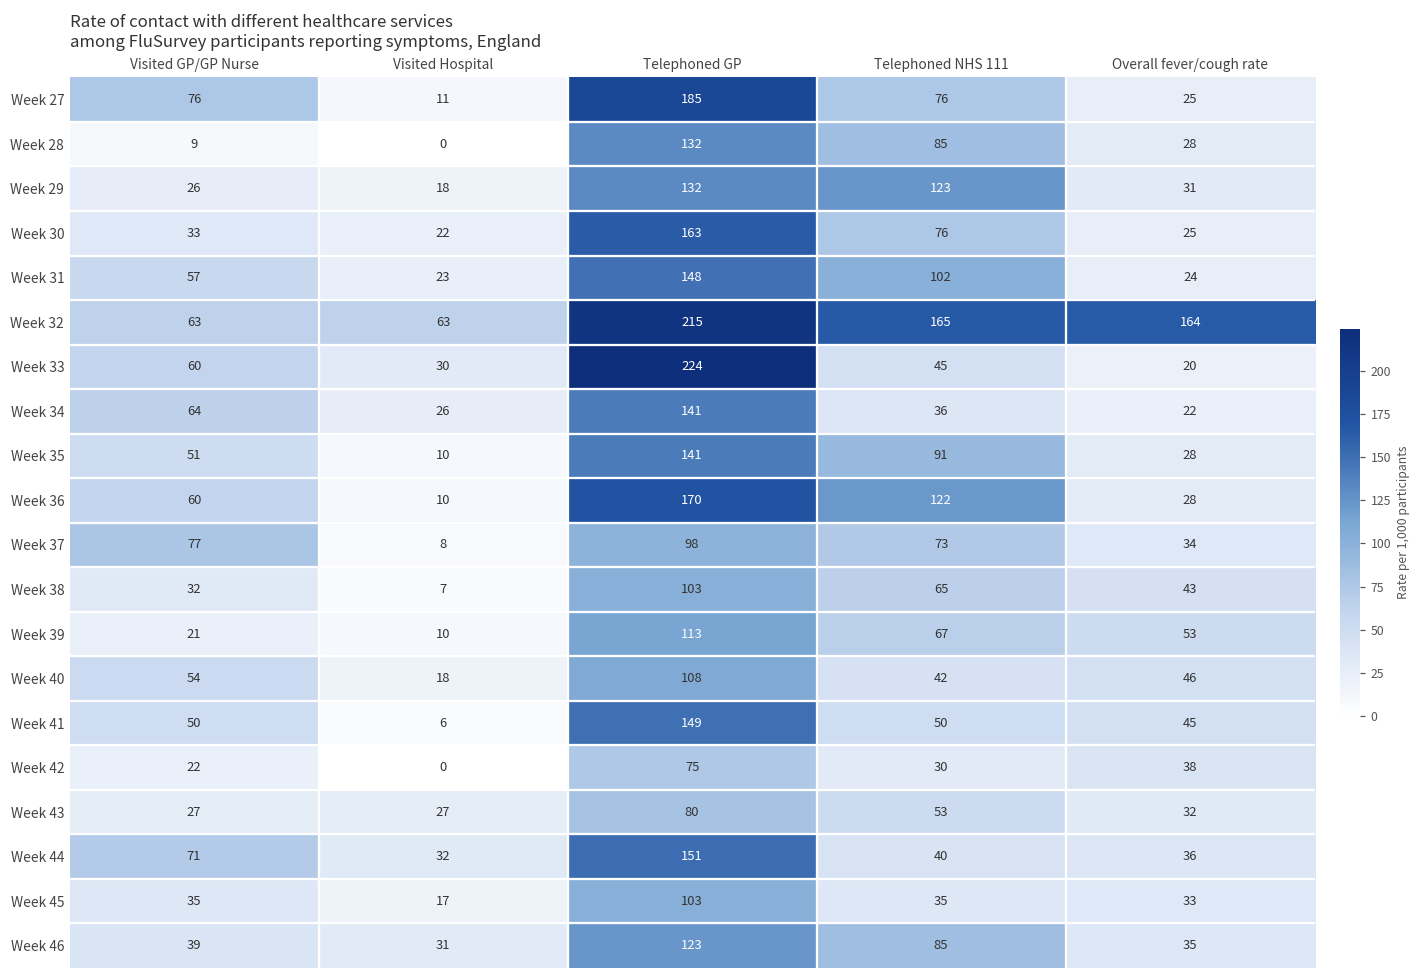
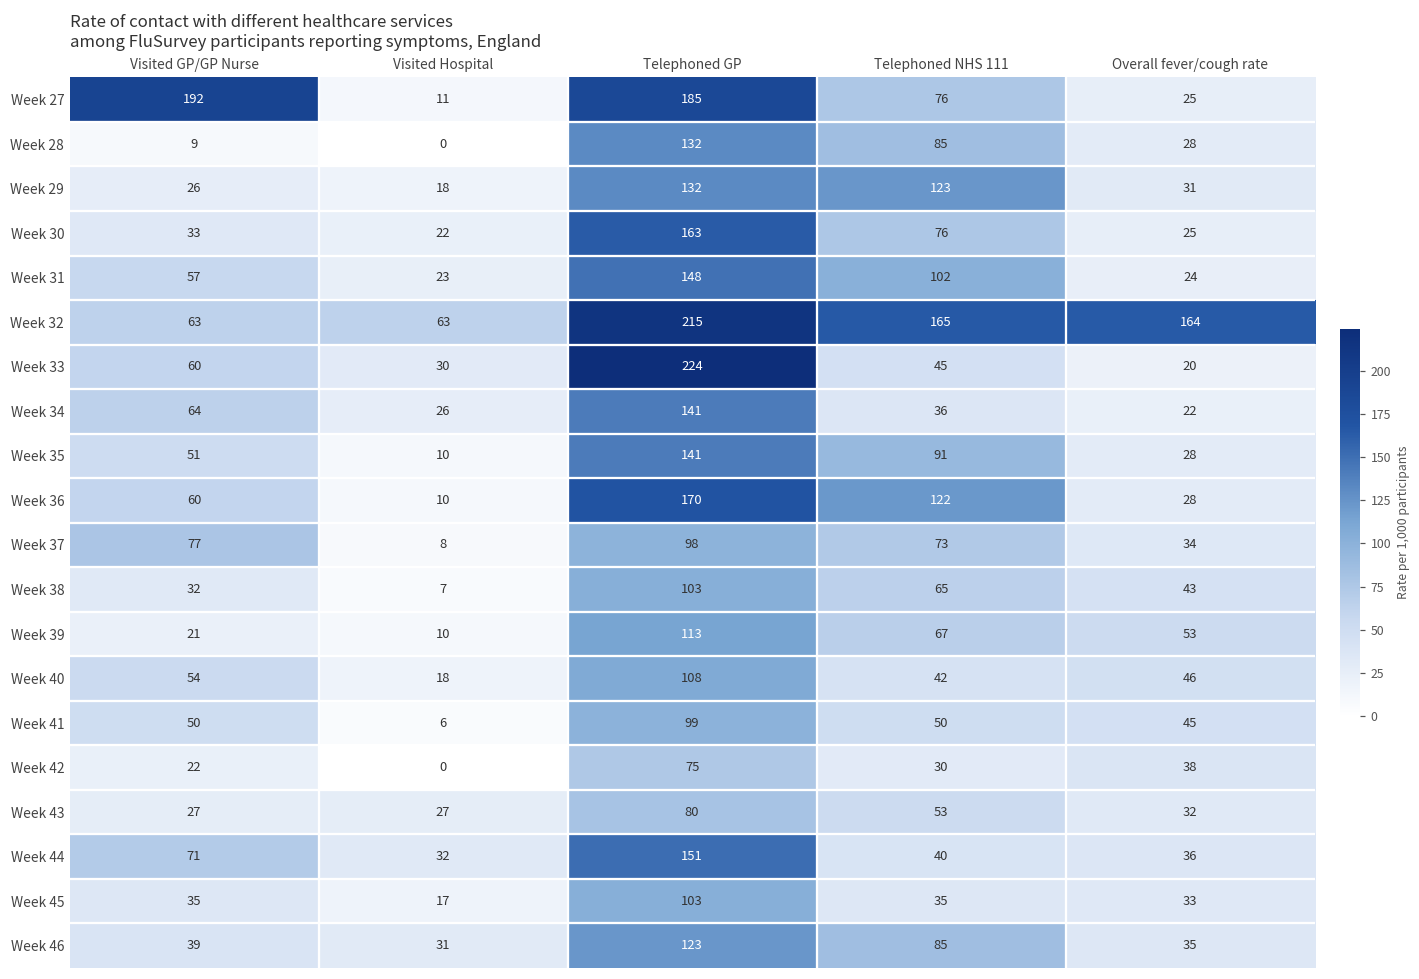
  {
    "Week 27": {
-     "Visited GP/GP Nurse": 76,
+     "Visited GP/GP Nurse": 192,
      "Visited Hospital": 11,
      "Telephoned GP": 185,
      "Telephoned NHS 111": 76,
      "Overall fever/cough rate": 25
    },
    "Week 28": {
      "Visited GP/GP Nurse": 9,
      "Visited Hospital": 0,
      "Telephoned GP": 132,
      "Telephoned NHS 111": 85,
      "Overall fever/cough rate": 28
    },
    "Week 29": {
      "Visited GP/GP Nurse": 26,
      "Visited Hospital": 18,
      "Telephoned GP": 132,
      "Telephoned NHS 111": 123,
      "Overall fever/cough rate": 31
    },
    "Week 30": {
      "Visited GP/GP Nurse": 33,
      "Visited Hospital": 22,
      "Telephoned GP": 163,
      "Telephoned NHS 111": 76,
      "Overall fever/cough rate": 25
    },
    "Week 31": {
      "Visited GP/GP Nurse": 57,
      "Visited Hospital": 23,
      "Telephoned GP": 148,
      "Telephoned NHS 111": 102,
      "Overall fever/cough rate": 24
    },
    "Week 32": {
      "Visited GP/GP Nurse": 63,
      "Visited Hospital": 63,
      "Telephoned GP": 215,
      "Telephoned NHS 111": 165,
      "Overall fever/cough rate": 164
    },
    "Week 33": {
      "Visited GP/GP Nurse": 60,
      "Visited Hospital": 30,
      "Telephoned GP": 224,
      "Telephoned NHS 111": 45,
      "Overall fever/cough rate": 20
    },
    "Week 34": {
      "Visited GP/GP Nurse": 64,
      "Visited Hospital": 26,
      "Telephoned GP": 141,
      "Telephoned NHS 111": 36,
      "Overall fever/cough rate": 22
    },
    "Week 35": {
      "Visited GP/GP Nurse": 51,
      "Visited Hospital": 10,
      "Telephoned GP": 141,
      "Telephoned NHS 111": 91,
      "Overall fever/cough rate": 28
    },
    "Week 36": {
      "Visited GP/GP Nurse": 60,
      "Visited Hospital": 10,
      "Telephoned GP": 170,
      "Telephoned NHS 111": 122,
      "Overall fever/cough rate": 28
    },
    "Week 37": {
      "Visited GP/GP Nurse": 77,
      "Visited Hospital": 8,
      "Telephoned GP": 98,
      "Telephoned NHS 111": 73,
      "Overall fever/cough rate": 34
    },
    "Week 38": {
      "Visited GP/GP Nurse": 32,
      "Visited Hospital": 7,
      "Telephoned GP": 103,
      "Telephoned NHS 111": 65,
      "Overall fever/cough rate": 43
    },
    "Week 39": {
      "Visited GP/GP Nurse": 21,
      "Visited Hospital": 10,
      "Telephoned GP": 113,
      "Telephoned NHS 111": 67,
      "Overall fever/cough rate": 53
    },
    "Week 40": {
      "Visited GP/GP Nurse": 54,
      "Visited Hospital": 18,
      "Telephoned GP": 108,
      "Telephoned NHS 111": 42,
      "Overall fever/cough rate": 46
    },
    "Week 41": {
      "Visited GP/GP Nurse": 50,
      "Visited Hospital": 6,
-     "Telephoned GP": 149,
+     "Telephoned GP": 99,
      "Telephoned NHS 111": 50,
      "Overall fever/cough rate": 45
    },
    "Week 42": {
      "Visited GP/GP Nurse": 22,
      "Visited Hospital": 0,
      "Telephoned GP": 75,
      "Telephoned NHS 111": 30,
      "Overall fever/cough rate": 38
    },
    "Week 43": {
      "Visited GP/GP Nurse": 27,
      "Visited Hospital": 27,
      "Telephoned GP": 80,
      "Telephoned NHS 111": 53,
      "Overall fever/cough rate": 32
    },
    "Week 44": {
      "Visited GP/GP Nurse": 71,
      "Visited Hospital": 32,
      "Telephoned GP": 151,
      "Telephoned NHS 111": 40,
      "Overall fever/cough rate": 36
    },
    "Week 45": {
      "Visited GP/GP Nurse": 35,
      "Visited Hospital": 17,
      "Telephoned GP": 103,
      "Telephoned NHS 111": 35,
      "Overall fever/cough rate": 33
    },
    "Week 46": {
      "Visited GP/GP Nurse": 39,
      "Visited Hospital": 31,
      "Telephoned GP": 123,
      "Telephoned NHS 111": 85,
      "Overall fever/cough rate": 35
    }
  }
